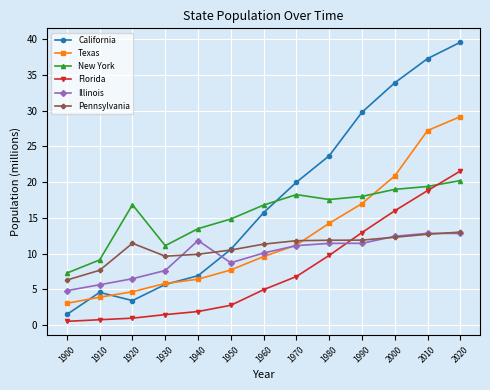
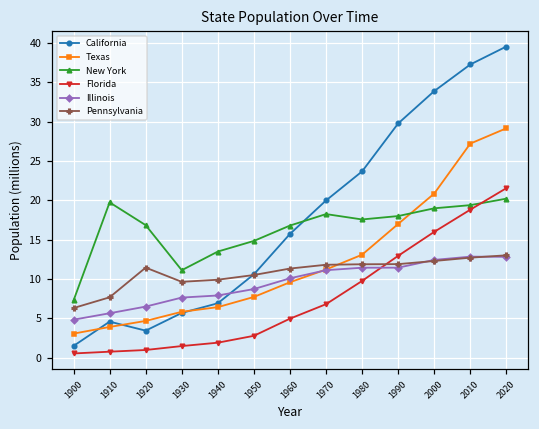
  {
    "California": {
      "1900": 1,
      "1910": 5,
      "1920": 3,
      "1940": 7,
      "1960": 16,
      "1970": 20,
      "1980": 24,
      "1990": 30,
      "2000": 34,
      "2010": 37,
      "2020": 40
    },
    "Texas": {
      "1900": 3,
      "1910": 4,
      "1920": 5,
      "1940": 6,
      "1950": 8,
      "1960": 10,
-     "1980": 14,
+     "1980": 13,
      "1990": 17,
      "2000": 21,
      "2010": 27,
      "2020": 29
    },
    "New York": {
      "1900": 7,
-     "1910": 9,
+     "1910": 20,
      "1920": 17,
      "1930": 11,
      "1940": 13,
      "1950": 15,
      "1960": 17,
      "1970": 18,
      "1980": 18,
      "1990": 18,
      "2000": 19,
      "2010": 19,
      "2020": 20
    },
    "Florida": {
      "1900": 1,
      "1910": 1,
      "1920": 1,
      "1930": 1,
      "1940": 2,
      "1950": 3,
      "1960": 5,
      "1970": 7,
      "1980": 10,
      "1990": 13,
      "2000": 16,
      "2010": 19,
      "2020": 22
    },
    "Illinois": {
      "1900": 5,
      "1910": 6,
      "1920": 6,
      "1930": 8,
-     "1940": 12,
+     "1940": 8,
      "1950": 9,
      "1960": 10,
      "1980": 11,
      "1990": 11
    },
    "Pennsylvania": {
      "1900": 6,
      "1910": 8,
      "1920": 11,
      "1930": 10,
      "1940": 10,
      "1960": 11,
      "1970": 12,
      "1980": 12,
      "1990": 12
    }
  }
